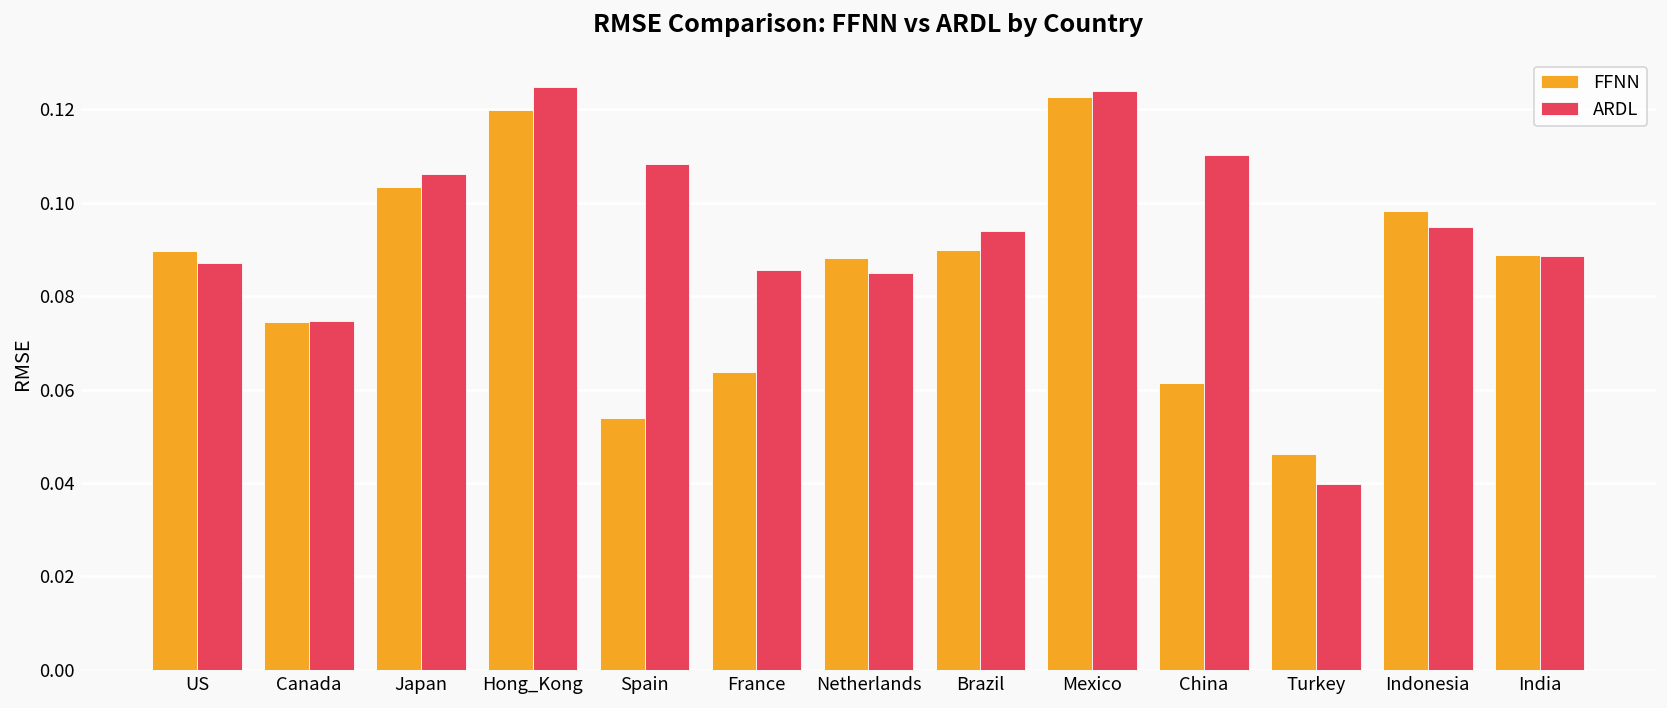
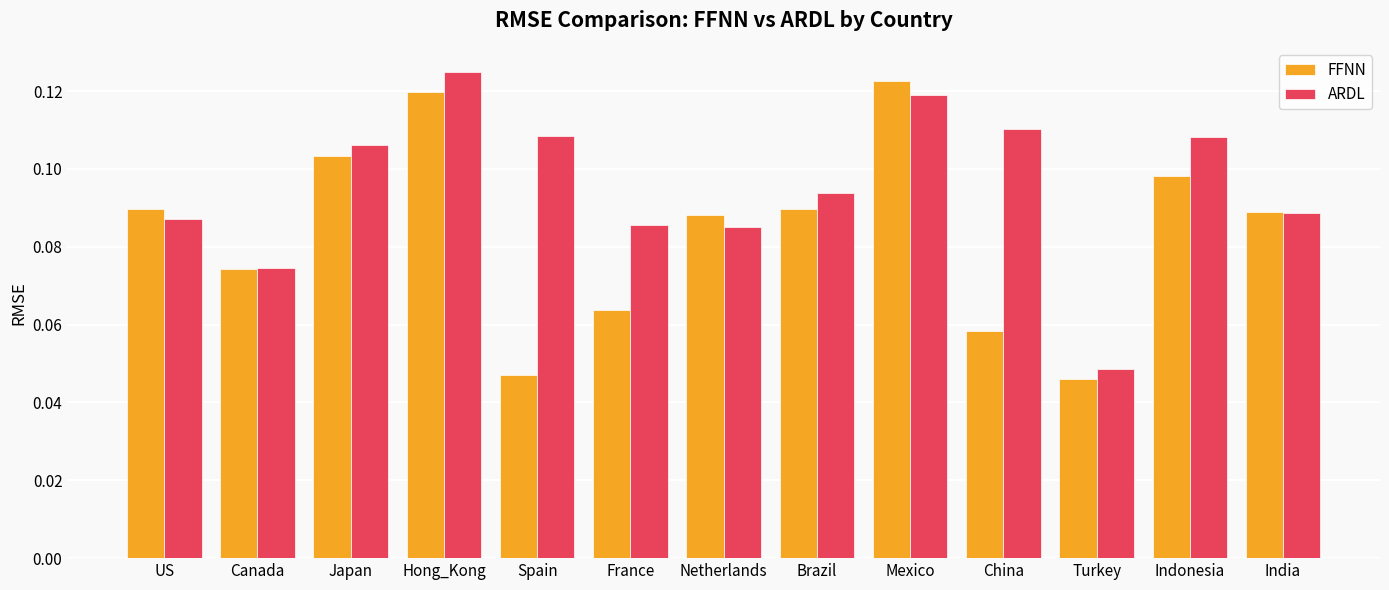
  {
    "FFNN": {
      "US": 0.090,
      "Canada": 0.074,
      "Japan": 0.103,
      "Hong_Kong": 0.120,
-     "Spain": 0.054,
+     "Spain": 0.047,
      "France": 0.064,
      "Netherlands": 0.088,
      "Brazil": 0.090,
      "Mexico": 0.123,
-     "China": 0.062,
+     "China": 0.058,
      "Turkey": 0.046,
      "Indonesia": 0.098,
      "India": 0.089
    },
    "ARDL": {
      "US": 0.087,
      "Canada": 0.075,
      "Japan": 0.106,
      "Hong_Kong": 0.125,
      "Spain": 0.108,
      "France": 0.086,
      "Netherlands": 0.085,
      "Brazil": 0.094,
-     "Mexico": 0.124,
+     "Mexico": 0.119,
      "China": 0.110,
-     "Turkey": 0.040,
-     "Indonesia": 0.095,
+     "Turkey": 0.049,
+     "Indonesia": 0.108,
      "India": 0.089
    }
  }
